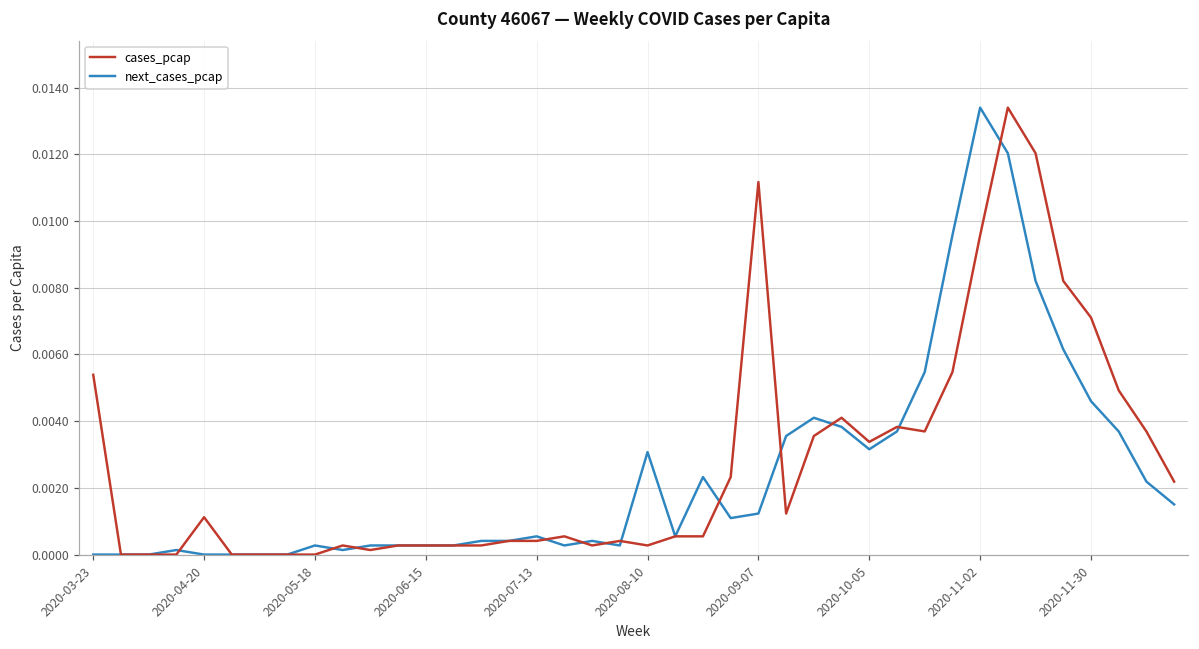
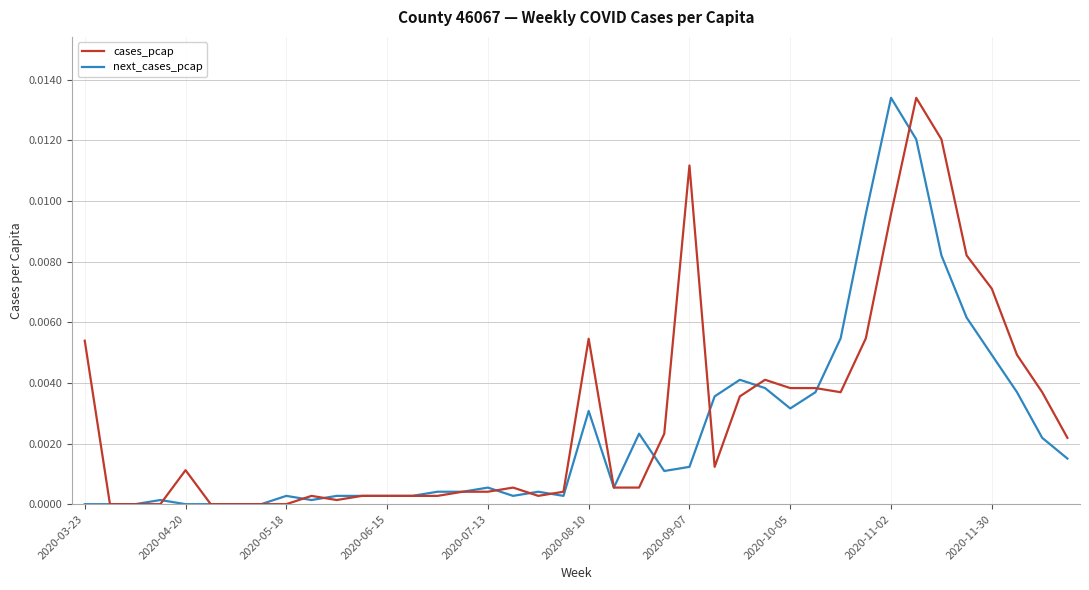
  {
    "cases_pcap": {
      "2020-03-23": 0.0054,
      "2020-04-20": 0.0011,
      "2020-05-18": 0.0000,
      "2020-07-13": 0.0004,
-     "2020-08-10": 0.0003,
+     "2020-08-10": 0.0055,
      "2020-09-07": 0.0112,
-     "2020-10-05": 0.0034,
+     "2020-10-05": 0.0038,
      "2020-11-02": 0.0096,
      "2020-11-30": 0.0071
    },
    "next_cases_pcap": {
      "2020-03-23": 0.0000,
      "2020-04-20": 0.0000,
      "2020-05-18": 0.0003,
      "2020-07-13": 0.0005,
      "2020-08-10": 0.0031,
      "2020-09-07": 0.0012,
      "2020-10-05": 0.0032,
      "2020-11-02": 0.0134,
-     "2020-11-30": 0.0046
+     "2020-11-30": 0.0049
    }
  }
